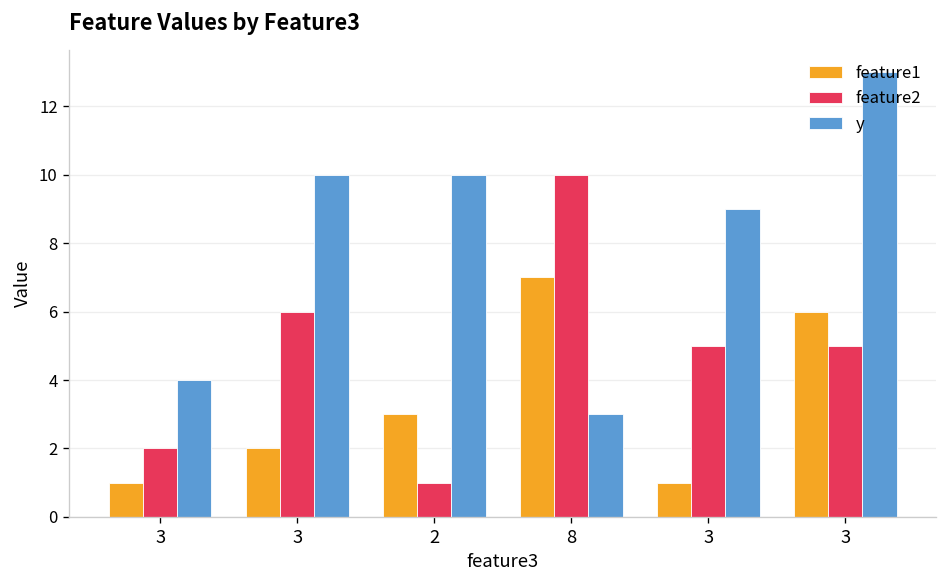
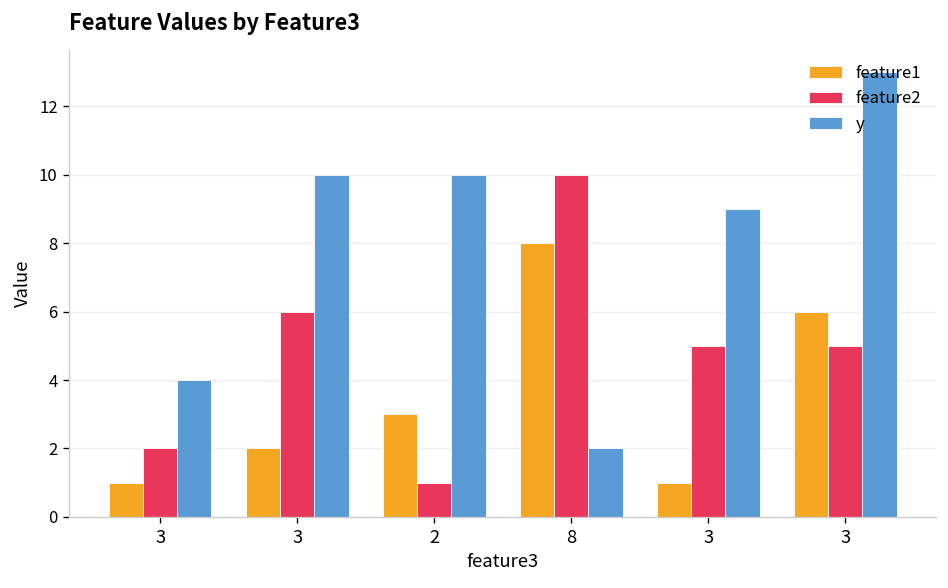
  {
    "feature1": {
      "2": 3,
-     "8": 7
+     "8": 8
    },
    "feature2": {
      "2": 1,
      "8": 10
    },
    "y": {
      "2": 10,
-     "8": 3
+     "8": 2
    }
  }
